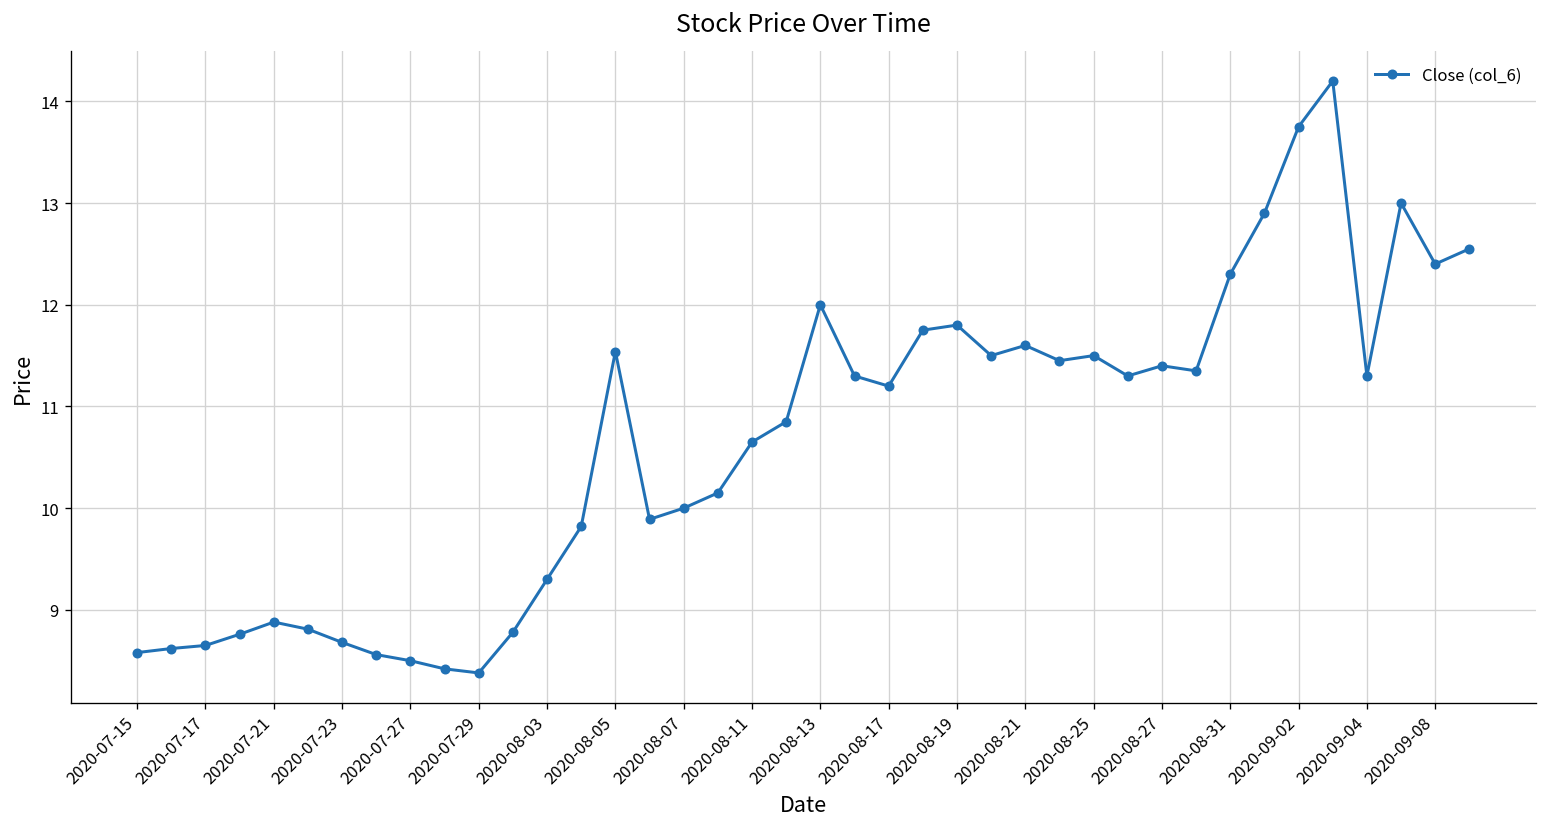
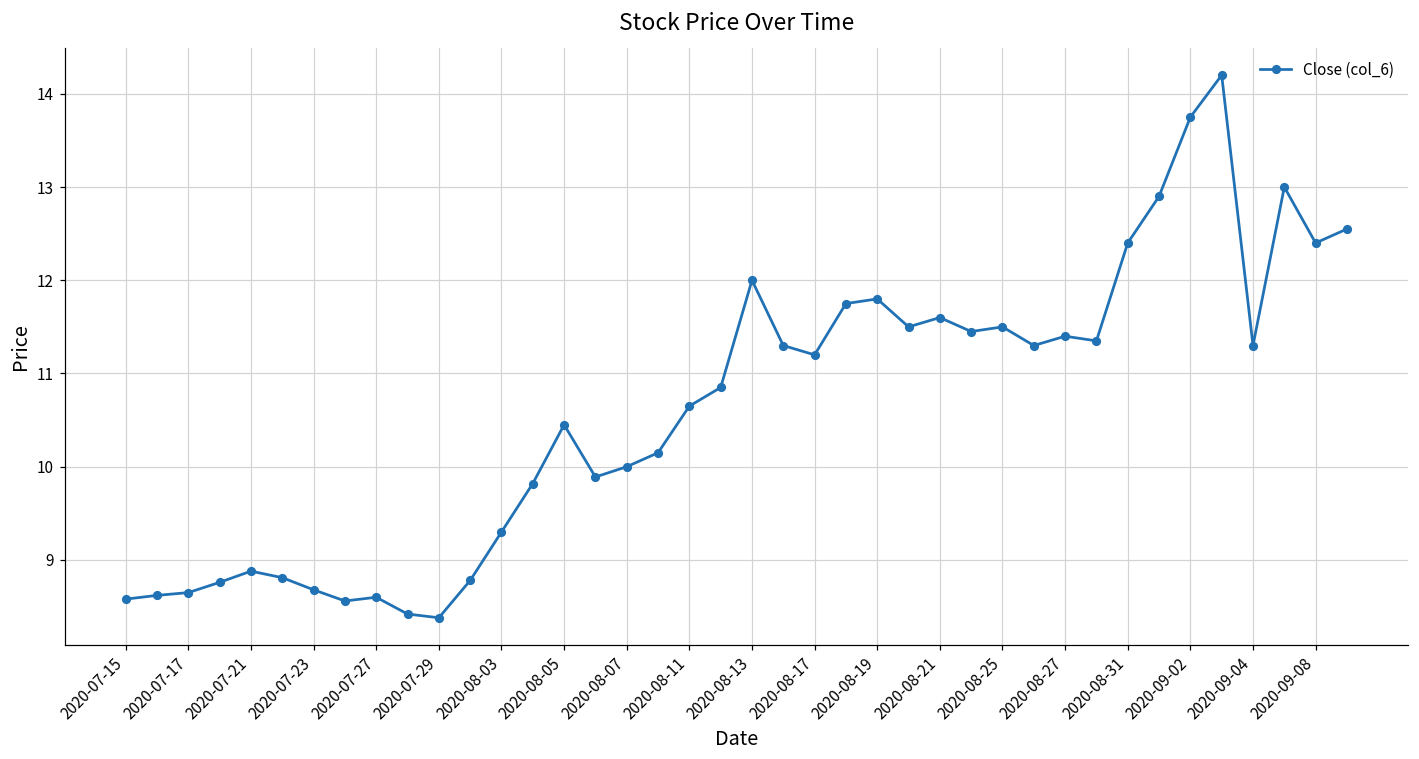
  {
    "2020-07-15": 8.6,
    "2020-07-17": 8.7,
    "2020-07-21": 8.9,
    "2020-07-23": 8.7,
-   "2020-07-27": 8.5,
+   "2020-07-27": 8.6,
    "2020-07-29": 8.4,
    "2020-08-03": 9.3,
-   "2020-08-05": 11.5,
+   "2020-08-05": 10.5,
    "2020-08-07": 10.0,
    "2020-08-11": 10.7,
    "2020-08-13": 12.0,
    "2020-08-17": 11.2,
    "2020-08-19": 11.8,
    "2020-08-21": 11.6,
    "2020-08-25": 11.5,
    "2020-08-27": 11.4,
-   "2020-08-31": 12.3,
+   "2020-08-31": 12.4,
    "2020-09-02": 13.8,
    "2020-09-04": 11.3,
    "2020-09-08": 12.4
  }
